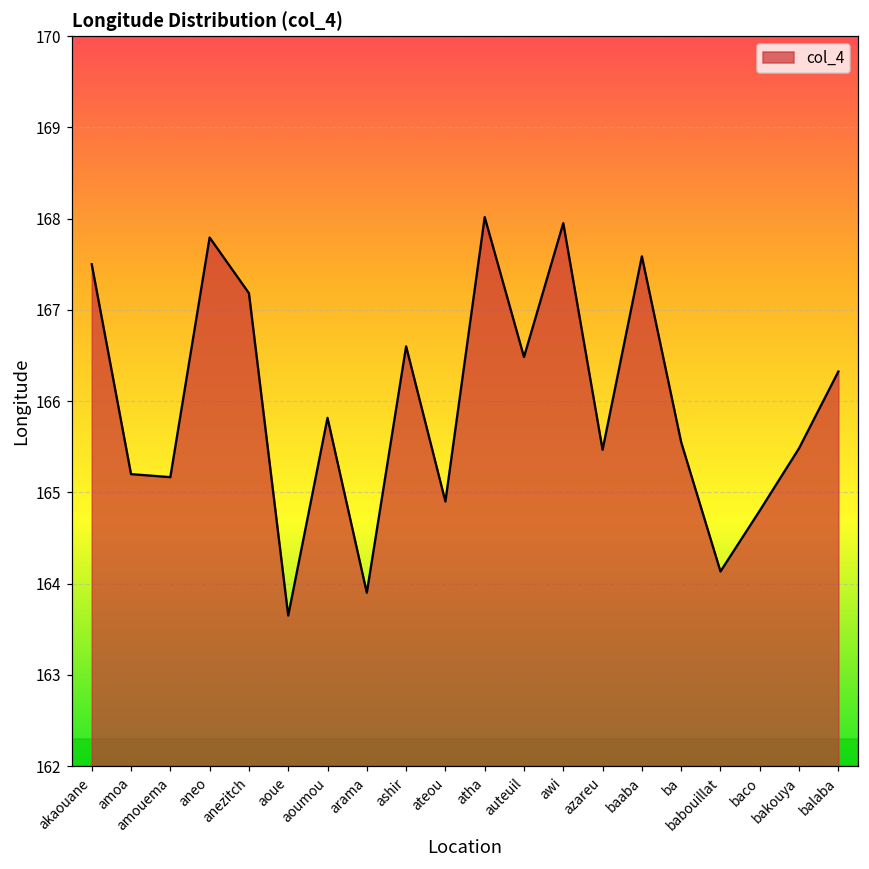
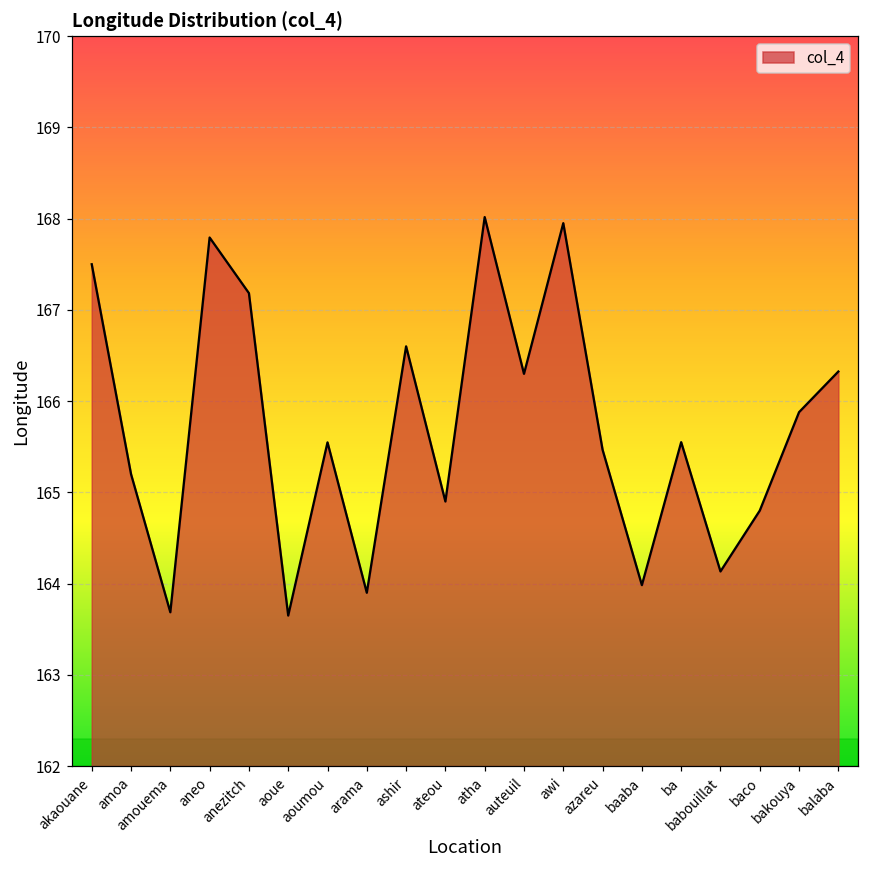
  {
    "akaouane": 167.5,
    "amoa": 165.2,
-   "amouema": 165.2,
+   "amouema": 163.7,
    "aneo": 167.8,
    "anezitch": 167.2,
    "aoue": 163.7,
-   "aoumou": 165.8,
+   "aoumou": 165.5,
    "arama": 163.9,
    "ashir": 166.6,
    "ateou": 164.9,
    "atha": 168.0,
-   "auteuil": 166.5,
+   "auteuil": 166.3,
    "awi": 168.0,
    "azareu": 165.5,
-   "baaba": 167.6,
+   "baaba": 164.0,
    "ba": 165.6,
    "babouillat": 164.1,
    "baco": 164.8,
-   "bakouya": 165.5,
+   "bakouya": 165.9,
    "balaba": 166.3
  }
